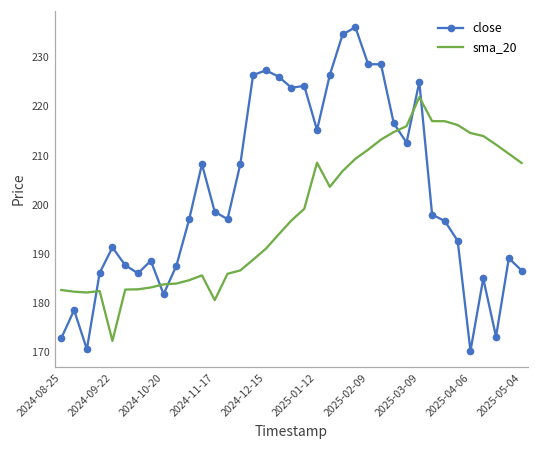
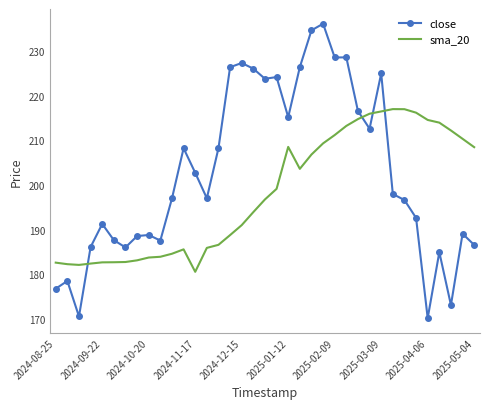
  {
    "close": {
-     "2024-08-25": 173,
+     "2024-08-25": 177,
      "2024-09-22": 191,
-     "2024-10-20": 182,
-     "2024-11-17": 199,
+     "2024-10-20": 189,
+     "2024-11-17": 203,
      "2024-12-15": 227,
      "2025-01-12": 215,
      "2025-02-09": 229,
      "2025-03-09": 225,
      "2025-04-06": 170,
      "2025-05-04": 187
    },
    "sma_20": {
      "2024-08-25": 183,
-     "2024-09-22": 172,
+     "2024-09-22": 183,
      "2024-10-20": 184,
      "2024-11-17": 181,
      "2024-12-15": 191,
      "2025-01-12": 209,
      "2025-02-09": 211,
-     "2025-03-09": 222,
+     "2025-03-09": 216,
      "2025-04-06": 215,
      "2025-05-04": 208
    }
  }
